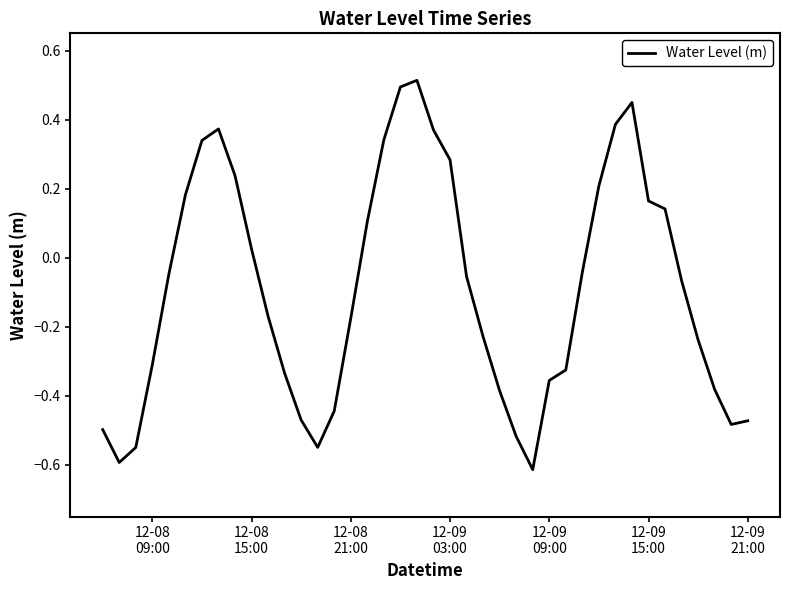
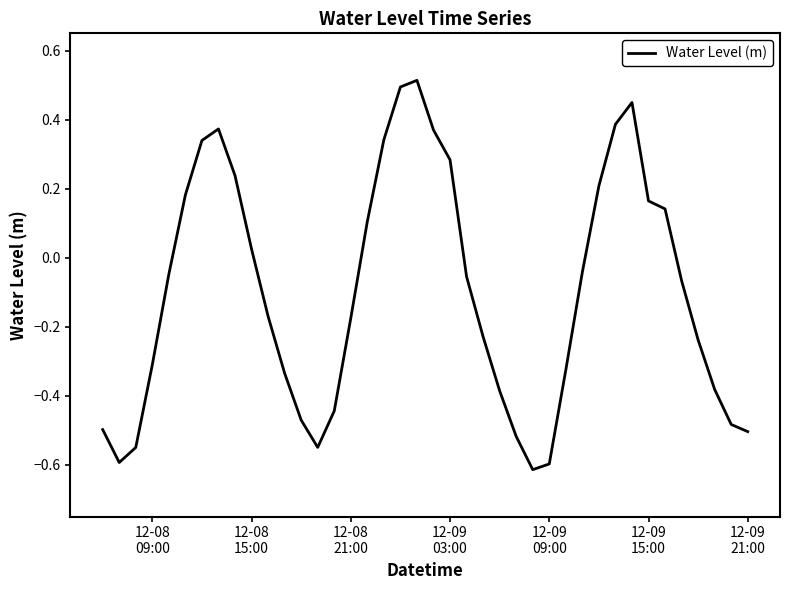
  {
    "12-08 09:00": -0.31,
    "12-08 15:00": 0.02,
    "12-08 21:00": -0.18,
    "12-09 03:00": 0.28,
-   "12-09 09:00": -0.36,
+   "12-09 09:00": -0.60,
    "12-09 15:00": 0.16,
-   "12-09 21:00": -0.47
+   "12-09 21:00": -0.50
  }
